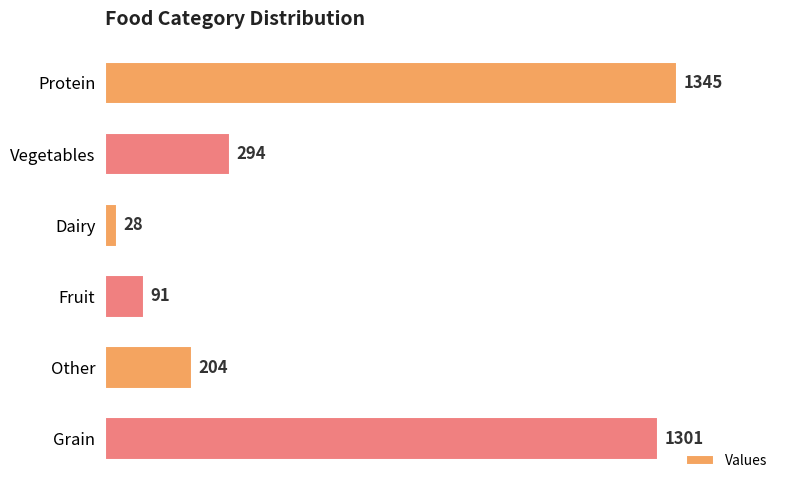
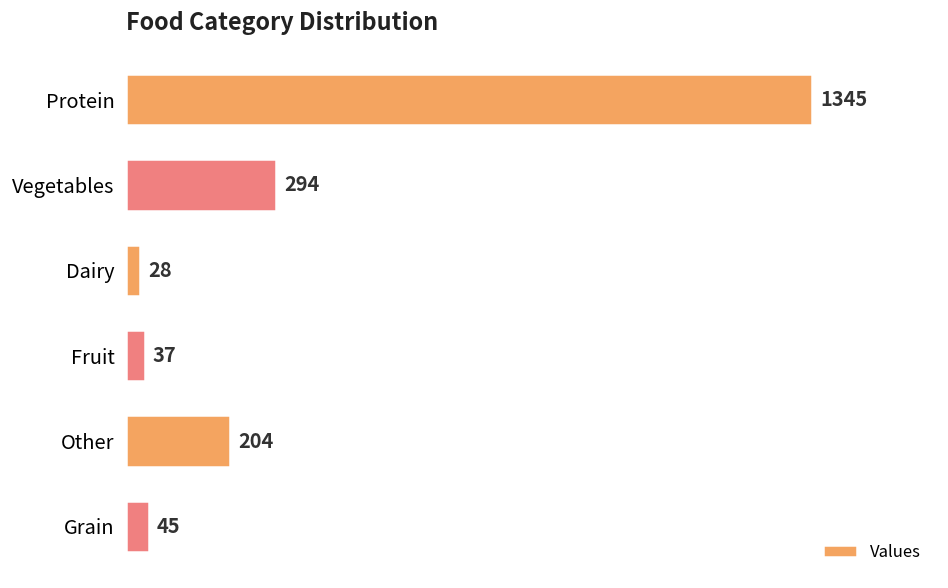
  {
    "Protein": 1345,
    "Vegetables": 294,
    "Dairy": 28,
-   "Fruit": 91,
+   "Fruit": 37,
    "Other": 204,
-   "Grain": 1301
+   "Grain": 45
  }
